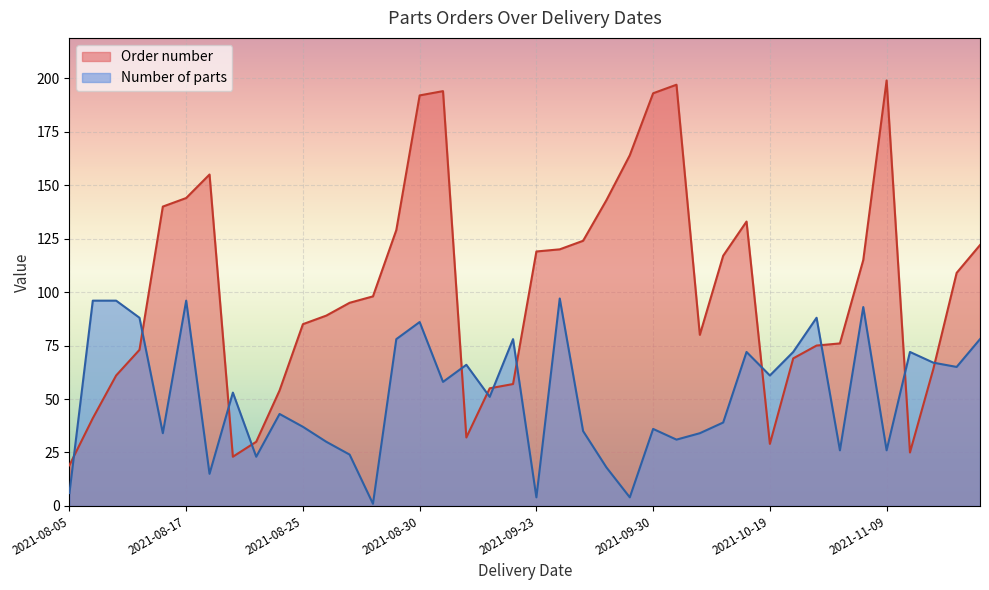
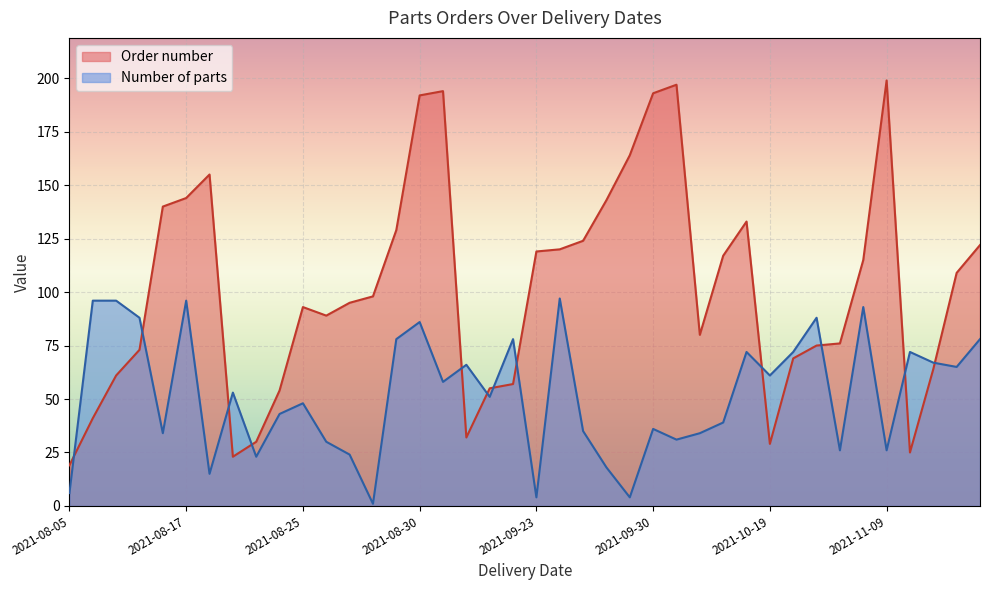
  {
    "Order number": {
      "2021-08-05": 19,
-     "2021-08-25": 85,
+     "2021-08-25": 93,
      "2021-08-30": 192,
      "2021-09-30": 193
    },
    "Number of parts": {
      "2021-08-05": 6,
-     "2021-08-25": 37,
+     "2021-08-25": 48,
      "2021-08-30": 86,
      "2021-09-30": 36
    }
  }
